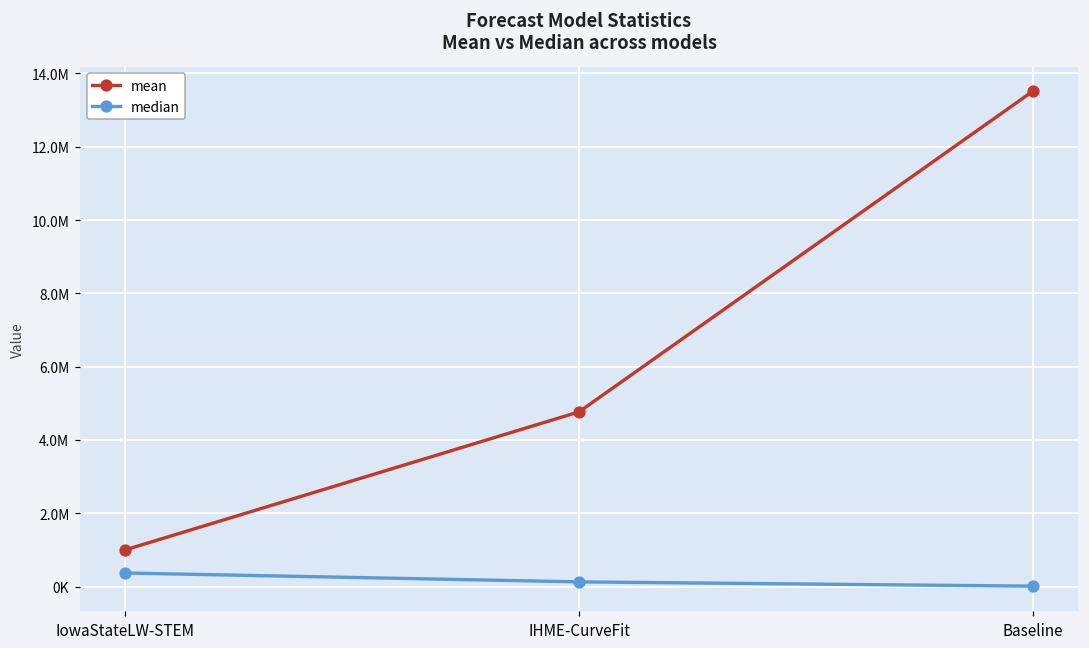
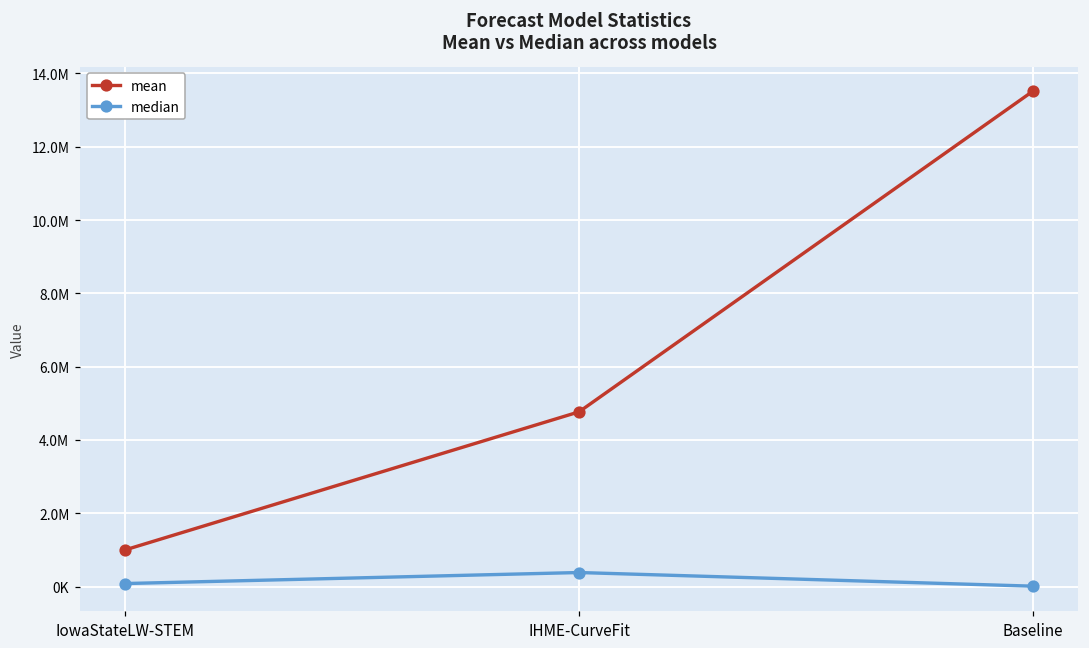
  {
    "mean": {
      "IowaStateLW-STEM": 1000000,
      "IHME-CurveFit": 4800000,
      "Baseline": 13500000
    },
    "median": {
-     "IowaStateLW-STEM": 400000,
-     "IHME-CurveFit": 100000,
+     "IowaStateLW-STEM": 100000,
+     "IHME-CurveFit": 400000,
      "Baseline": 0
    }
  }
